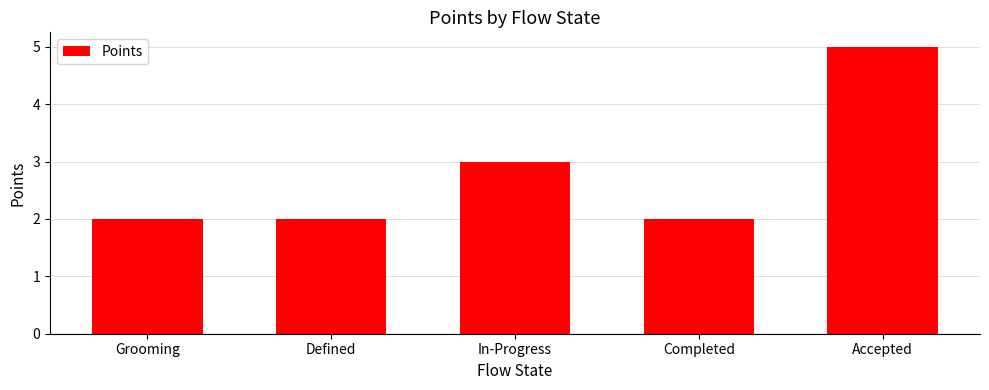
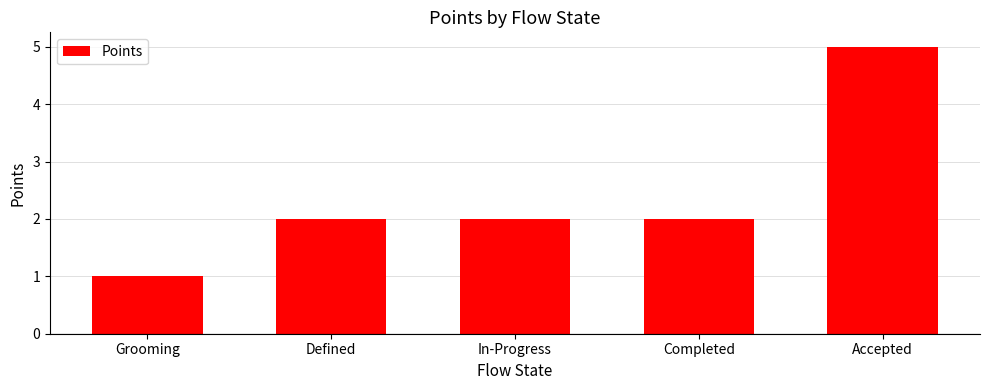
  {
-   "Grooming": 2,
+   "Grooming": 1,
    "Defined": 2,
-   "In-Progress": 3,
+   "In-Progress": 2,
    "Completed": 2,
    "Accepted": 5
  }
